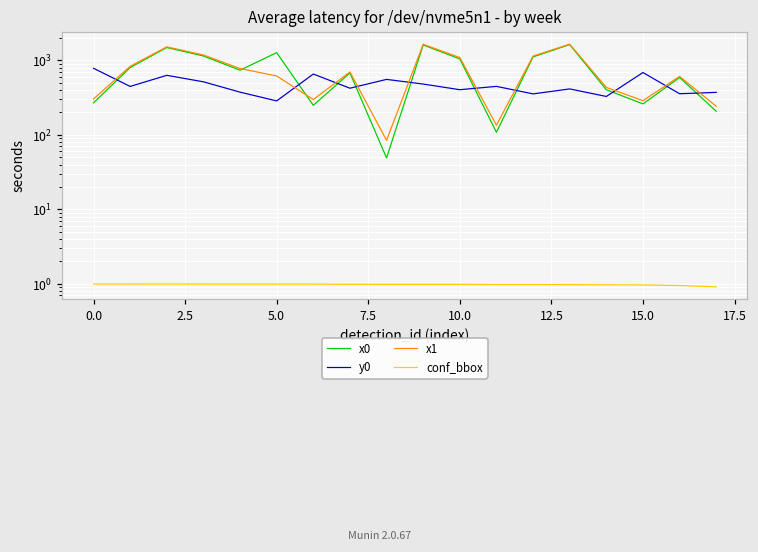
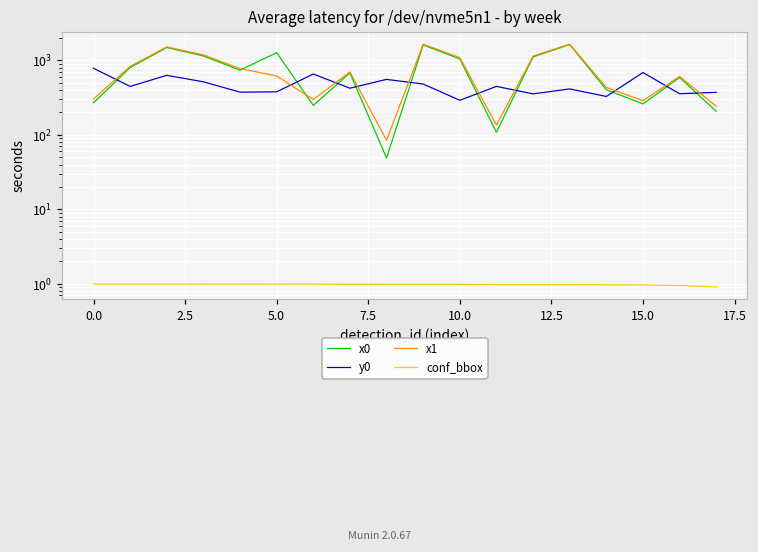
  {
    "x0": {
      "0.0": 270,
      "5.0": 1300,
      "15.0": 260
    },
    "y0": {
      "0.0": 800,
-     "5.0": 290,
-     "10.0": 400,
+     "5.0": 400,
+     "10.0": 290,
      "15.0": 700
    },
    "x1": {
      "0.0": 300,
      "5.0": 600,
      "15.0": 290
    },
    "conf_bbox": {
      "0.0": 1,
      "5.0": 1,
      "10.0": 1,
      "15.0": 1
    }
  }
